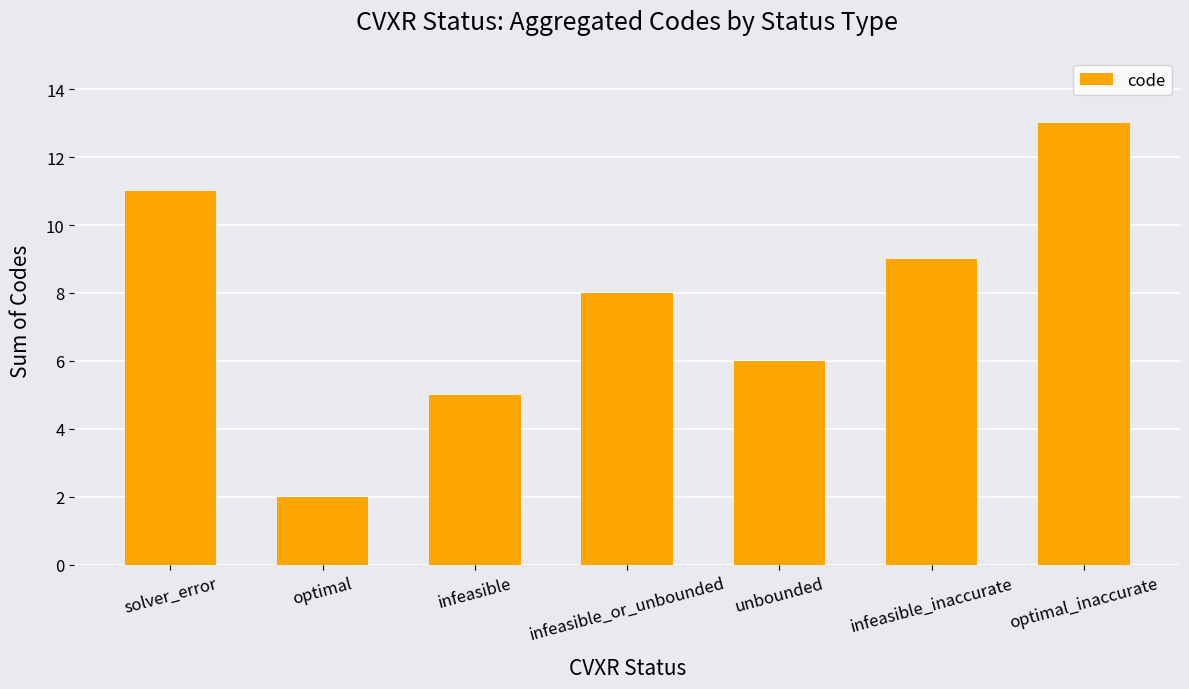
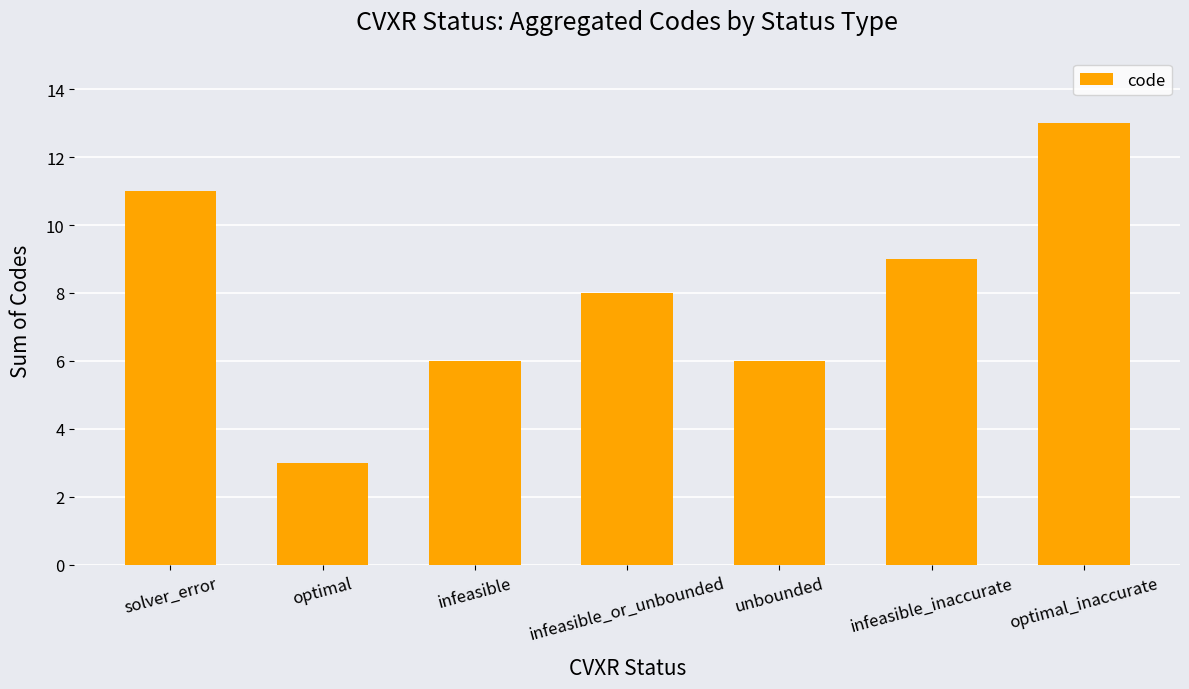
  {
    "solver_error": 11,
-   "optimal": 2,
-   "infeasible": 5,
+   "optimal": 3,
+   "infeasible": 6,
    "infeasible_or_unbounded": 8,
    "unbounded": 6,
    "infeasible_inaccurate": 9,
    "optimal_inaccurate": 13
  }
